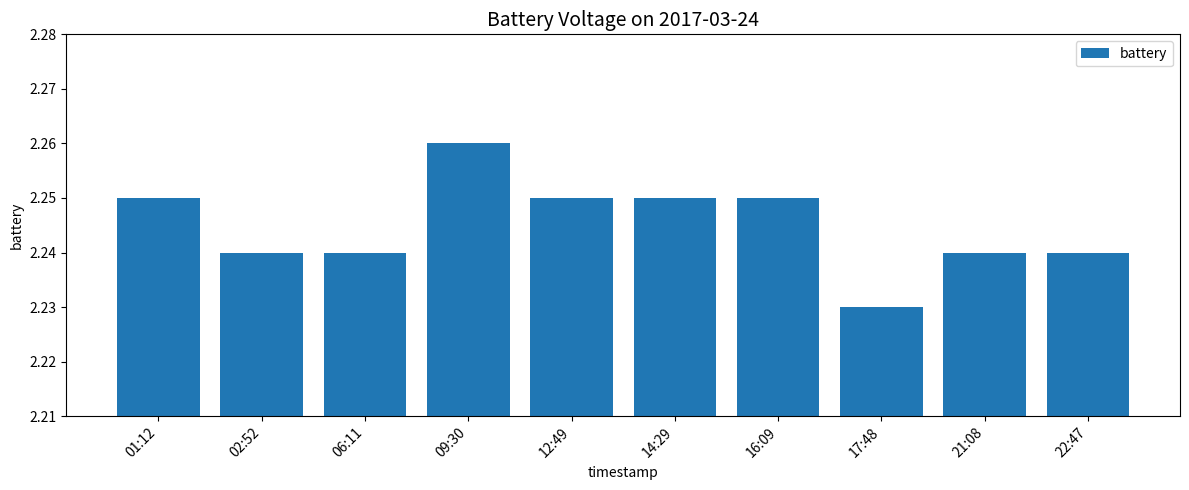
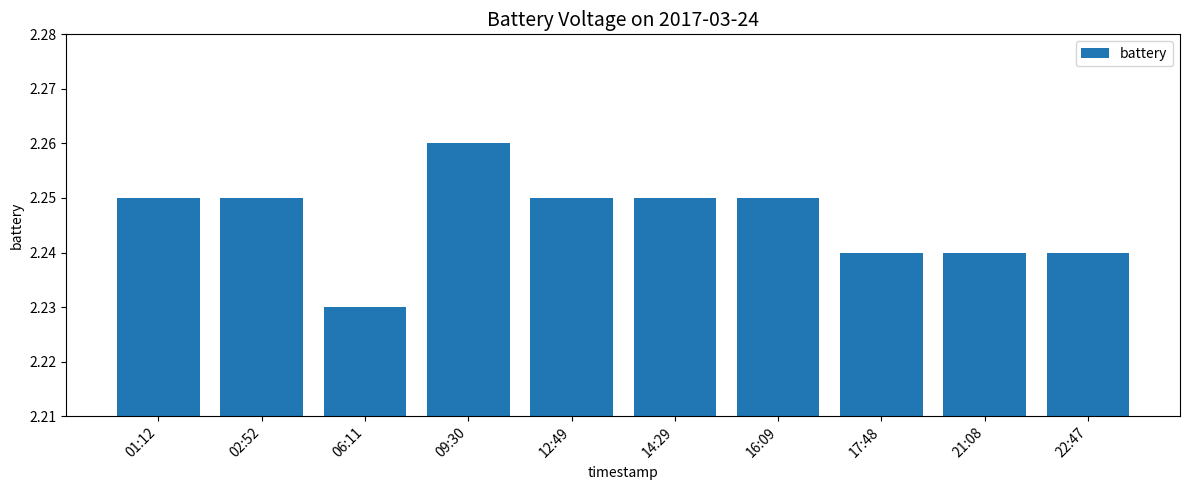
  {
    "01:12": 2.25,
-   "02:52": 2.24,
-   "06:11": 2.24,
+   "02:52": 2.25,
+   "06:11": 2.23,
    "09:30": 2.26,
    "12:49": 2.25,
    "14:29": 2.25,
    "16:09": 2.25,
-   "17:48": 2.23,
+   "17:48": 2.24,
    "21:08": 2.24,
    "22:47": 2.24
  }
